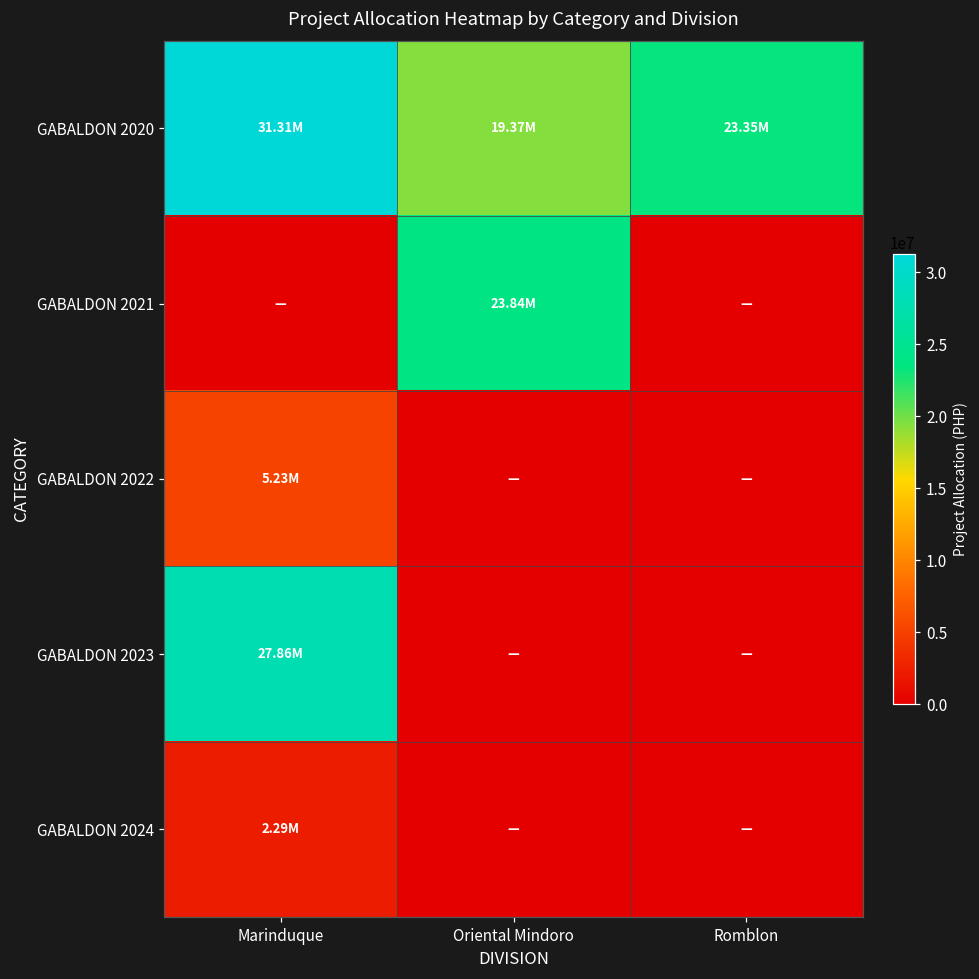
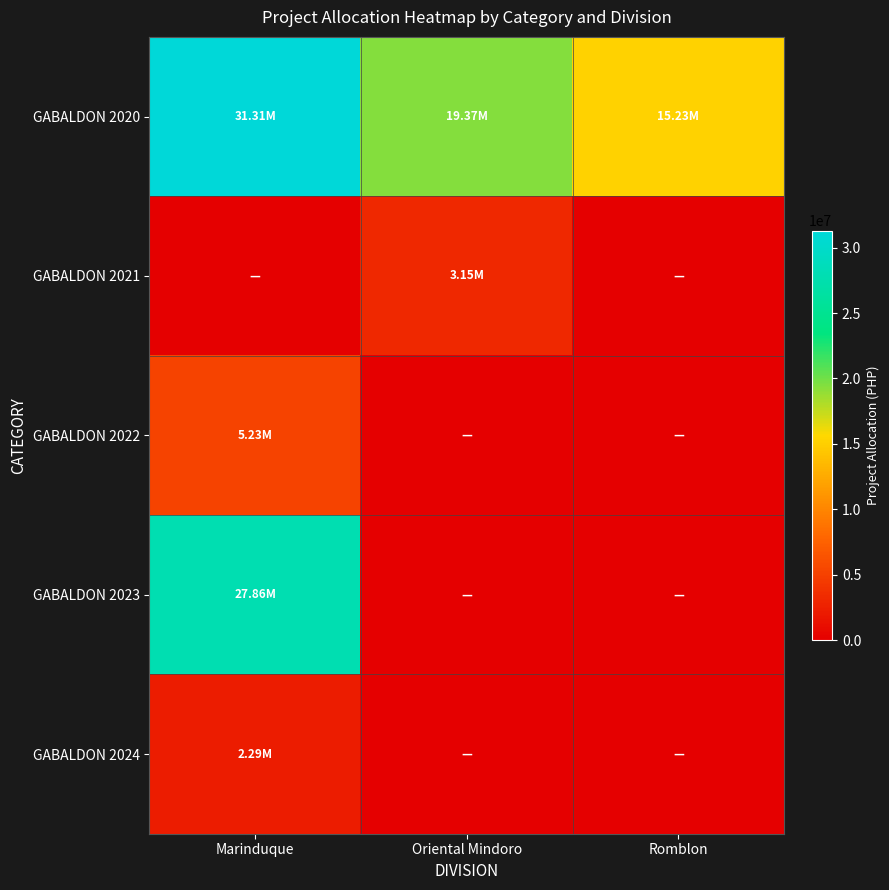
  {
    "GABALDON 2020": {
      "Marinduque": "31.31M",
      "Oriental Mindoro": "19.37M",
-     "Romblon": "23.35M"
+     "Romblon": "15.23M"
    },
    "GABALDON 2021": {
-     "Oriental Mindoro": "23.84M"
+     "Oriental Mindoro": "3.15M"
    },
    "GABALDON 2022": {
      "Marinduque": "5.23M"
    },
    "GABALDON 2023": {
      "Marinduque": "27.86M"
    },
    "GABALDON 2024": {
      "Marinduque": "2.29M"
    }
  }
